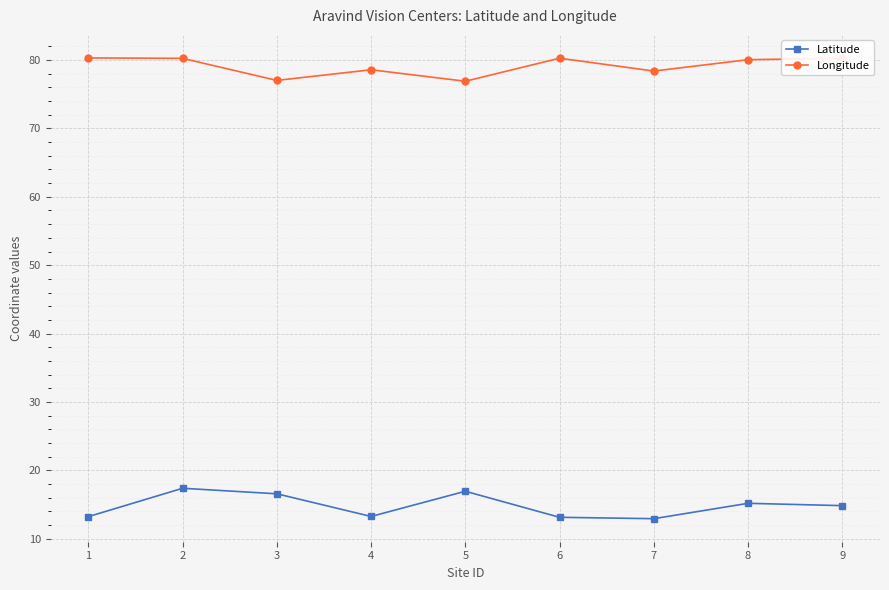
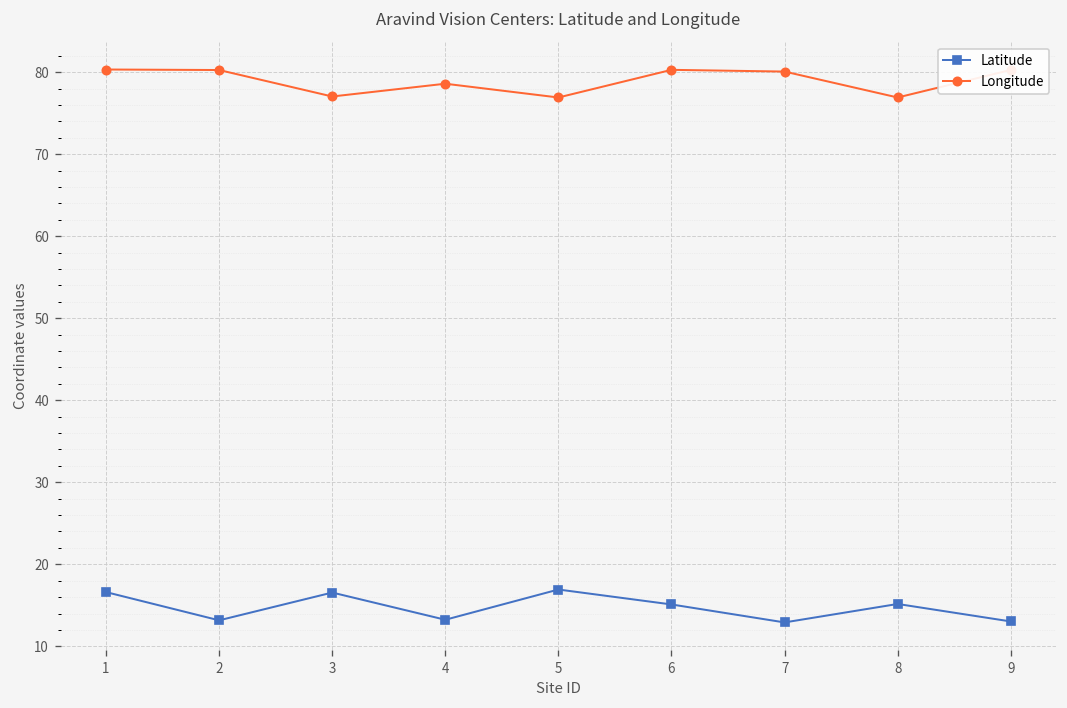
  {
    "Latitude": {
-     "1": 13,
-     "2": 17,
+     "1": 17,
+     "2": 13,
      "3": 17,
      "4": 13,
      "5": 17,
-     "6": 13,
+     "6": 15,
      "7": 13,
      "8": 15,
-     "9": 15
+     "9": 13
    },
    "Longitude": {
      "1": 80,
      "2": 80,
      "3": 77,
      "4": 79,
      "5": 77,
      "6": 80,
-     "7": 78,
-     "8": 80
+     "7": 80,
+     "8": 77
    }
  }
